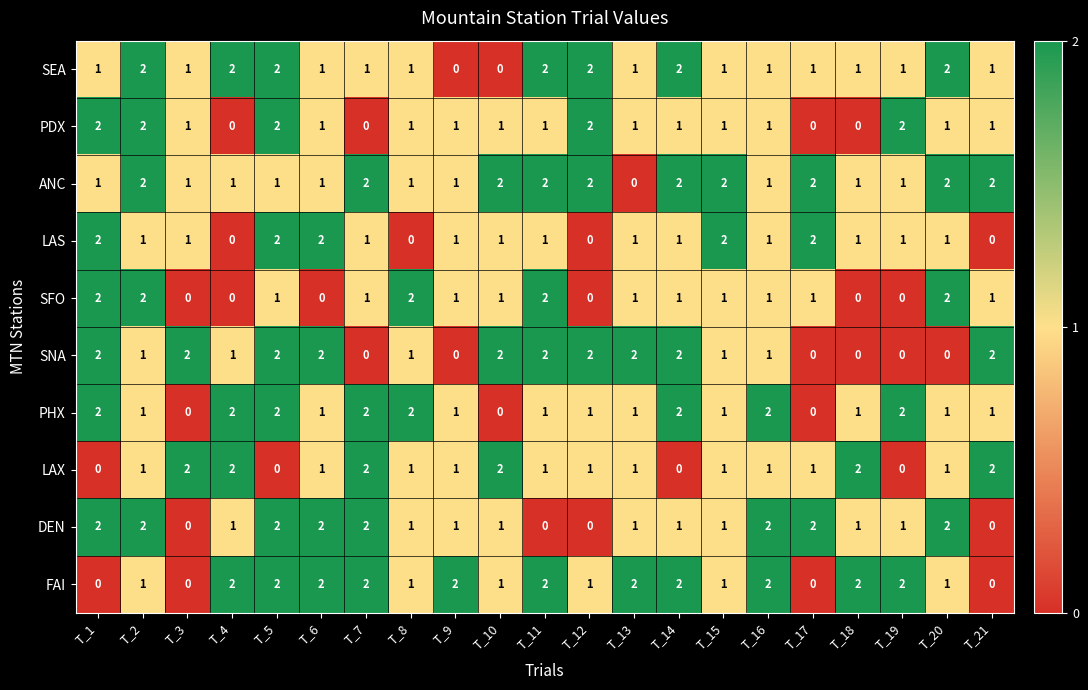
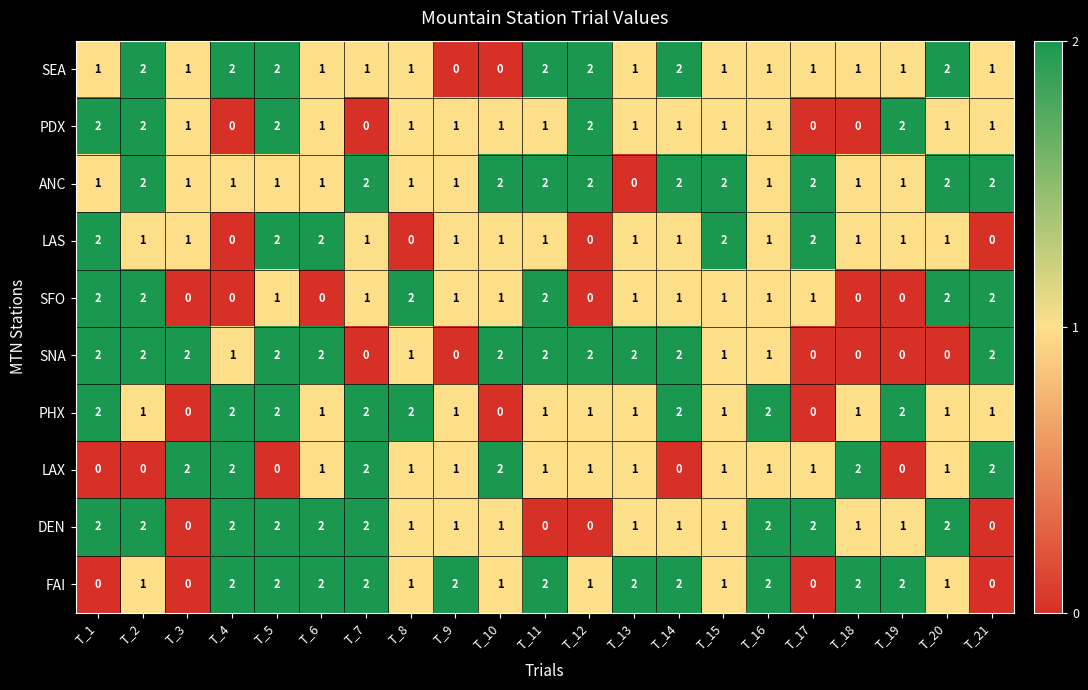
  {
    "SFO": {
      "T_1": 2,
      "T_2": 2,
      "T_3": 0,
      "T_4": 0,
      "T_5": 1,
      "T_6": 0,
      "T_7": 1,
      "T_8": 2,
      "T_9": 1,
      "T_10": 1,
      "T_11": 2,
      "T_12": 0,
      "T_13": 1,
      "T_14": 1,
      "T_15": 1,
      "T_16": 1,
      "T_17": 1,
      "T_18": 0,
      "T_19": 0,
      "T_20": 2,
-     "T_21": 1
+     "T_21": 2
    },
    "SNA": {
      "T_1": 2,
-     "T_2": 1,
+     "T_2": 2,
      "T_3": 2,
      "T_4": 1,
      "T_5": 2,
      "T_6": 2,
      "T_7": 0,
      "T_8": 1,
      "T_9": 0,
      "T_10": 2,
      "T_11": 2,
      "T_12": 2,
      "T_13": 2,
      "T_14": 2,
      "T_15": 1,
      "T_16": 1,
      "T_17": 0,
      "T_18": 0,
      "T_19": 0,
      "T_20": 0,
      "T_21": 2
    },
    "LAX": {
      "T_1": 0,
-     "T_2": 1,
+     "T_2": 0,
      "T_3": 2,
      "T_4": 2,
      "T_5": 0,
      "T_6": 1,
      "T_7": 2,
      "T_8": 1,
      "T_9": 1,
      "T_10": 2,
      "T_11": 1,
      "T_12": 1,
      "T_13": 1,
      "T_14": 0,
      "T_15": 1,
      "T_16": 1,
      "T_17": 1,
      "T_18": 2,
      "T_19": 0,
      "T_20": 1,
      "T_21": 2
    },
    "DEN": {
      "T_1": 2,
      "T_2": 2,
      "T_3": 0,
-     "T_4": 1,
+     "T_4": 2,
      "T_5": 2,
      "T_6": 2,
      "T_7": 2,
      "T_8": 1,
      "T_9": 1,
      "T_10": 1,
      "T_11": 0,
      "T_12": 0,
      "T_13": 1,
      "T_14": 1,
      "T_15": 1,
      "T_16": 2,
      "T_17": 2,
      "T_18": 1,
      "T_19": 1,
      "T_20": 2,
      "T_21": 0
    }
  }
